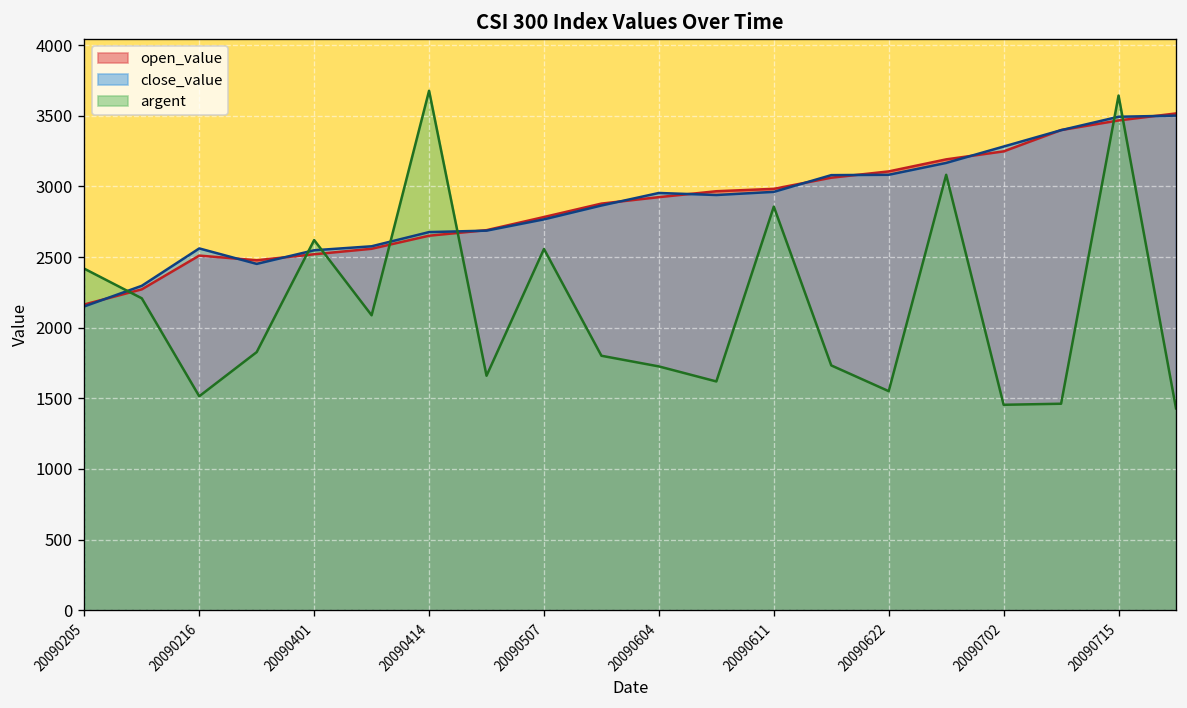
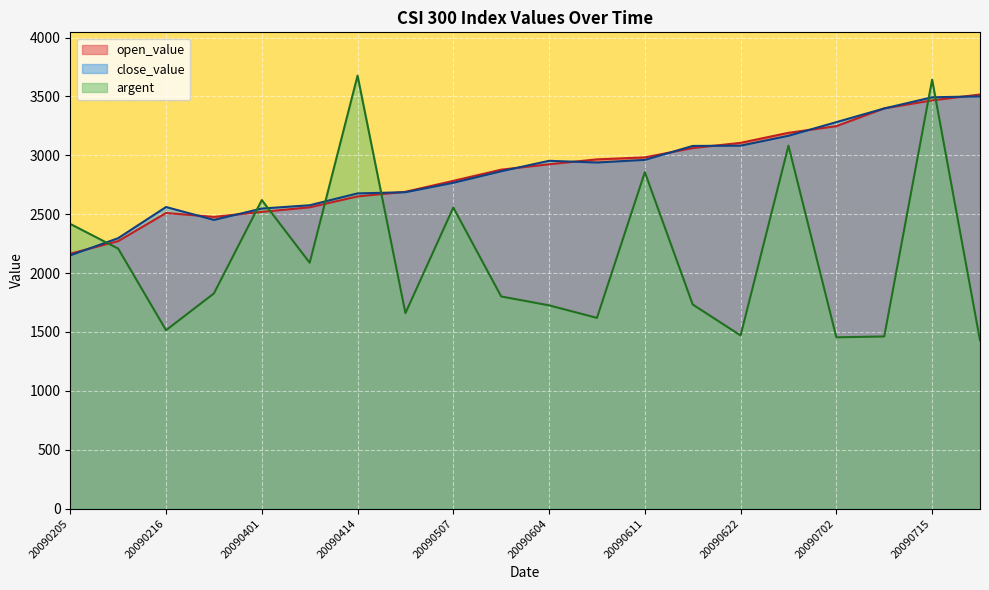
  {
    "open_value": {
      "20090216": 2510,
      "20090401": 2520,
      "20090414": 2650,
      "20090604": 2920,
      "20090622": 3110,
      "20090702": 3250,
      "20090715": 3470
    },
    "close_value": {
      "20090216": 2560,
      "20090401": 2550,
      "20090414": 2680,
      "20090604": 2950,
      "20090622": 3080,
      "20090702": 3280,
      "20090715": 3490
    },
    "argent": {
      "20090205": 2420,
      "20090216": 1510,
      "20090401": 2620,
      "20090414": 3680,
      "20090507": 2560,
      "20090604": 1730,
      "20090611": 2860,
-     "20090622": 1550,
+     "20090622": 1470,
      "20090702": 1450,
      "20090715": 3640
    }
  }
